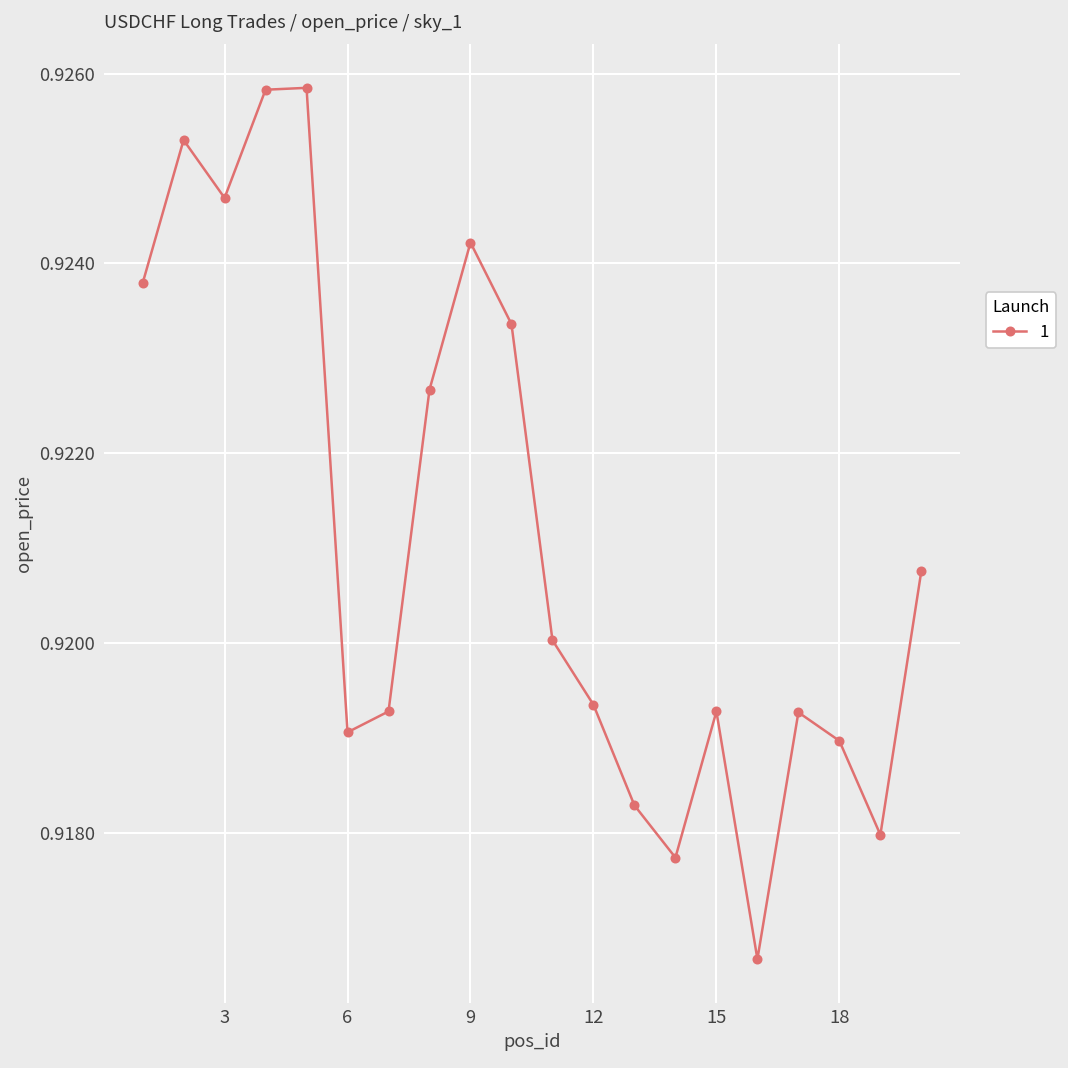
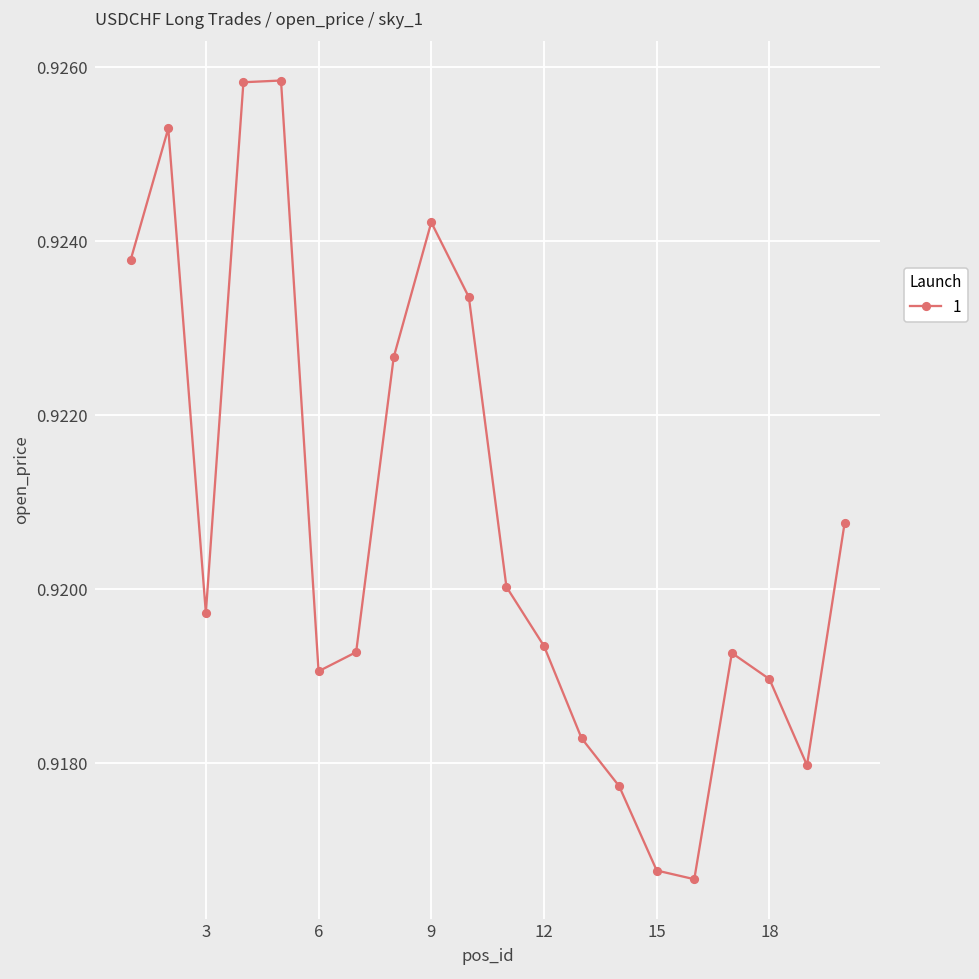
  {
-   "3": 0.9247,
+   "3": 0.9197,
    "6": 0.9191,
    "9": 0.9242,
    "12": 0.9194,
-   "15": 0.9193,
+   "15": 0.9168,
    "18": 0.9190
  }
